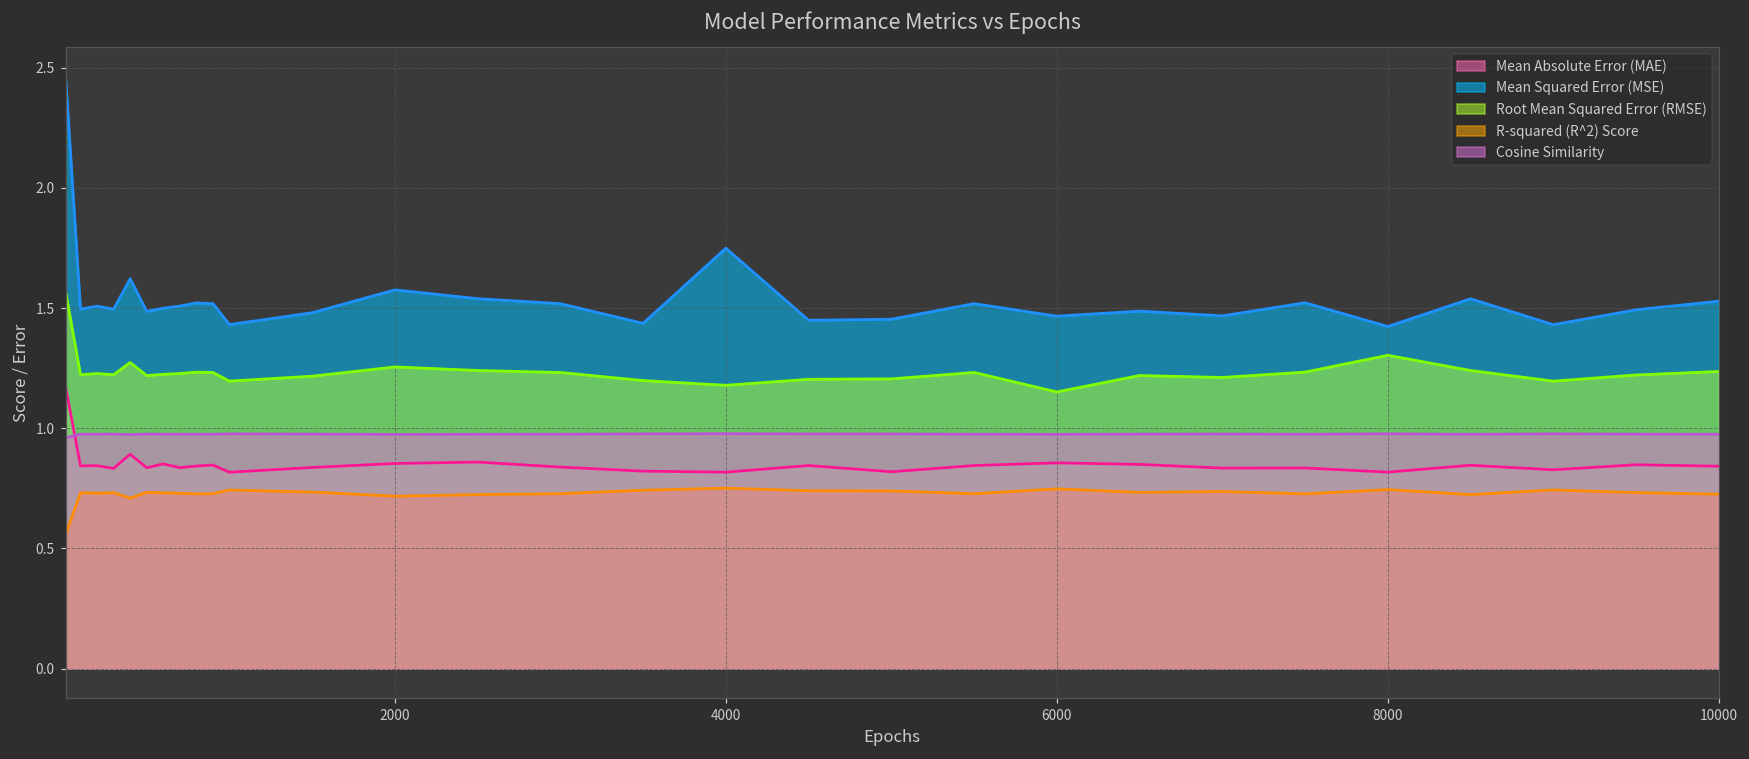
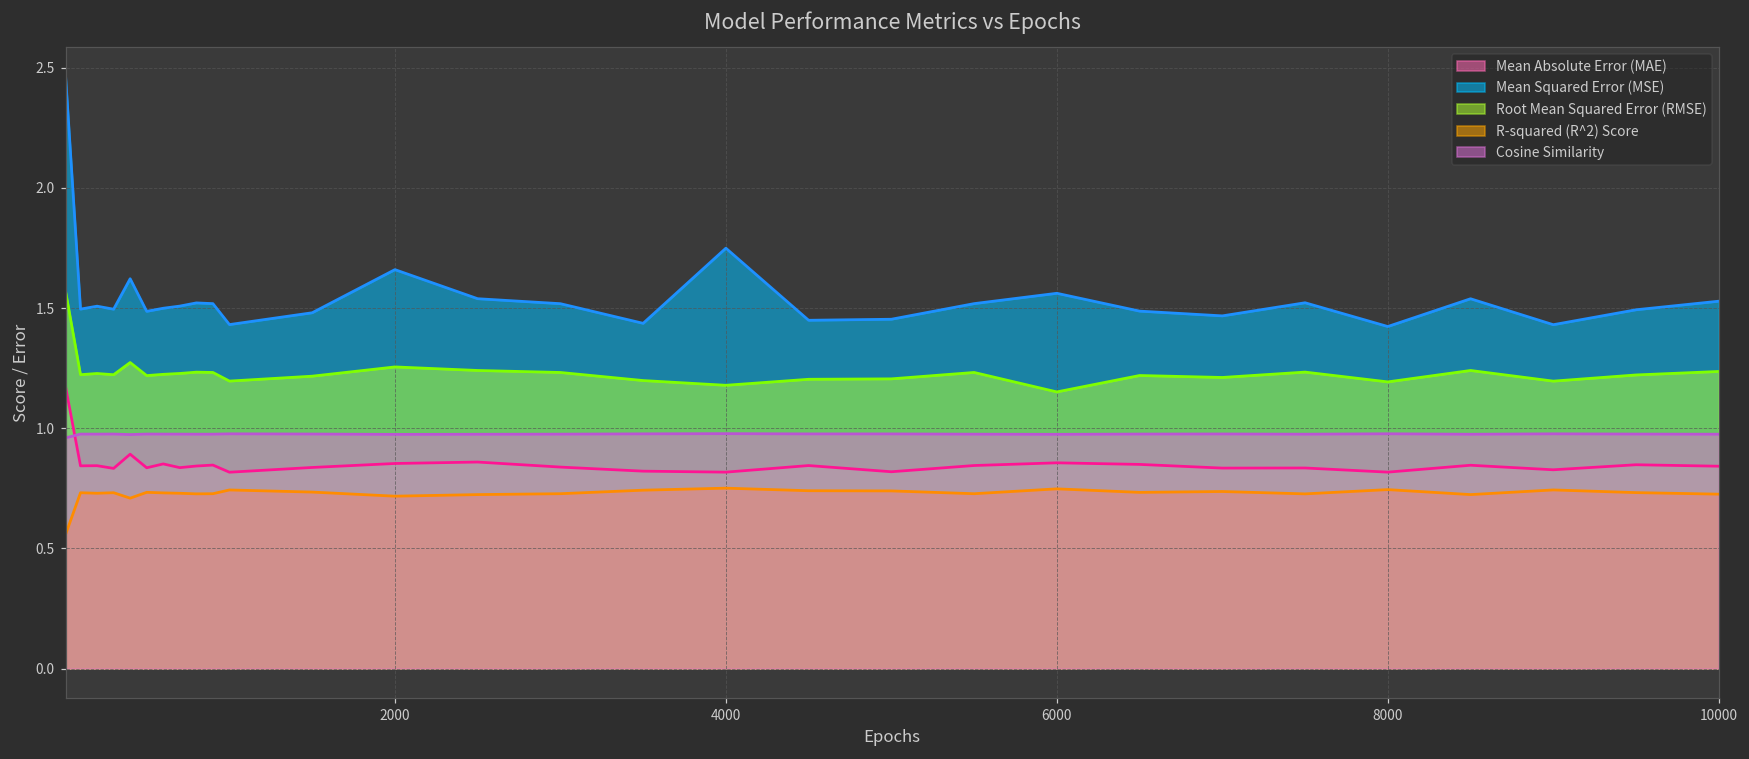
  {
    "Mean Squared Error (MSE)": {
-     "2000": 1.58,
+     "2000": 1.66,
      "4000": 1.75,
-     "6000": 1.47,
+     "6000": 1.56,
      "8000": 1.42,
      "10000": 1.53
    },
    "Root Mean Squared Error (RMSE)": {
      "2000": 1.26,
      "4000": 1.18,
      "6000": 1.15,
-     "8000": 1.30,
+     "8000": 1.19,
      "10000": 1.24
    },
    "R-squared (R^2) Score": {
      "2000": 0.72,
      "4000": 0.75,
      "6000": 0.75,
      "8000": 0.74,
      "10000": 0.73
    }
  }
